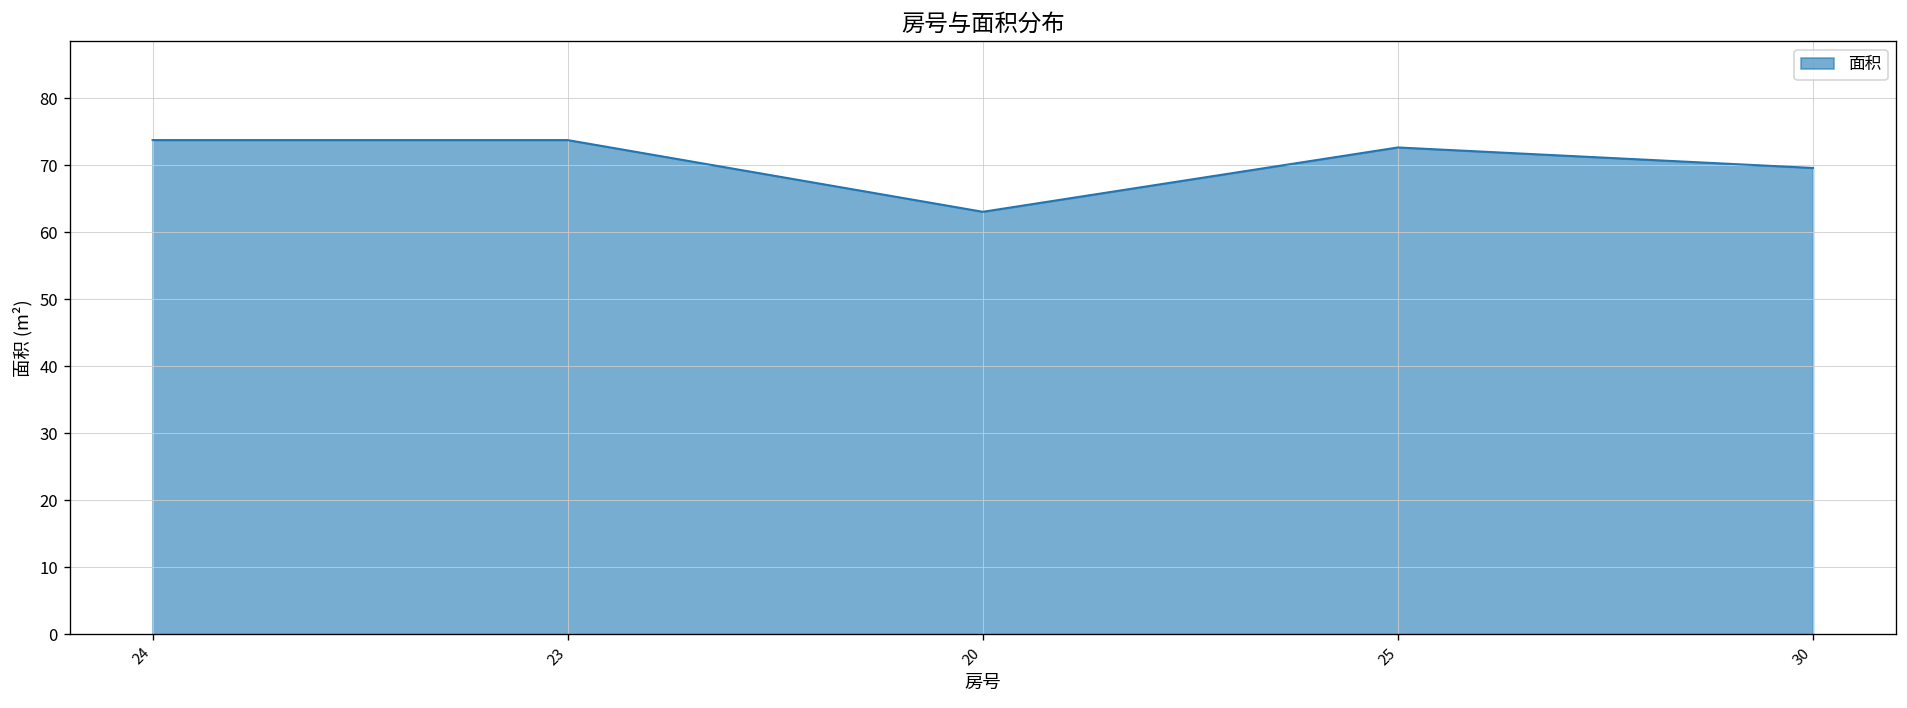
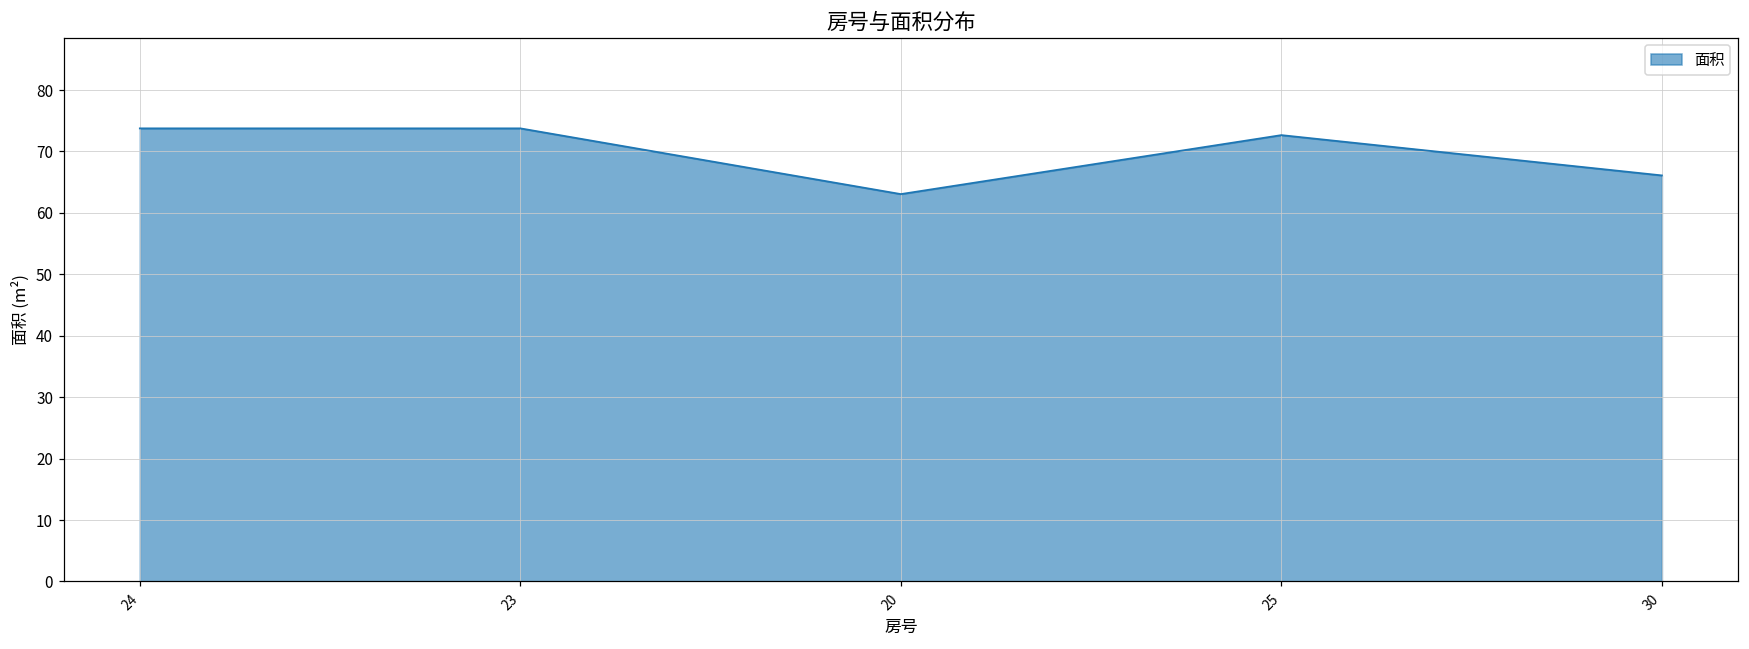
  {
    "24": 74,
    "23": 74,
    "20": 63,
    "25": 73,
-   "30": 70
+   "30": 66
  }
